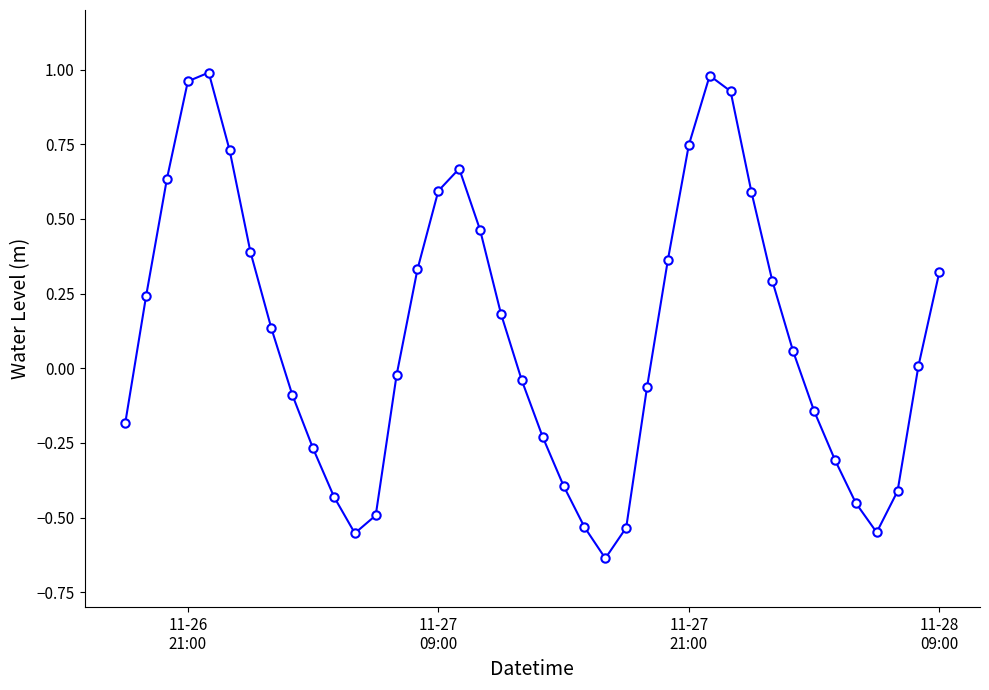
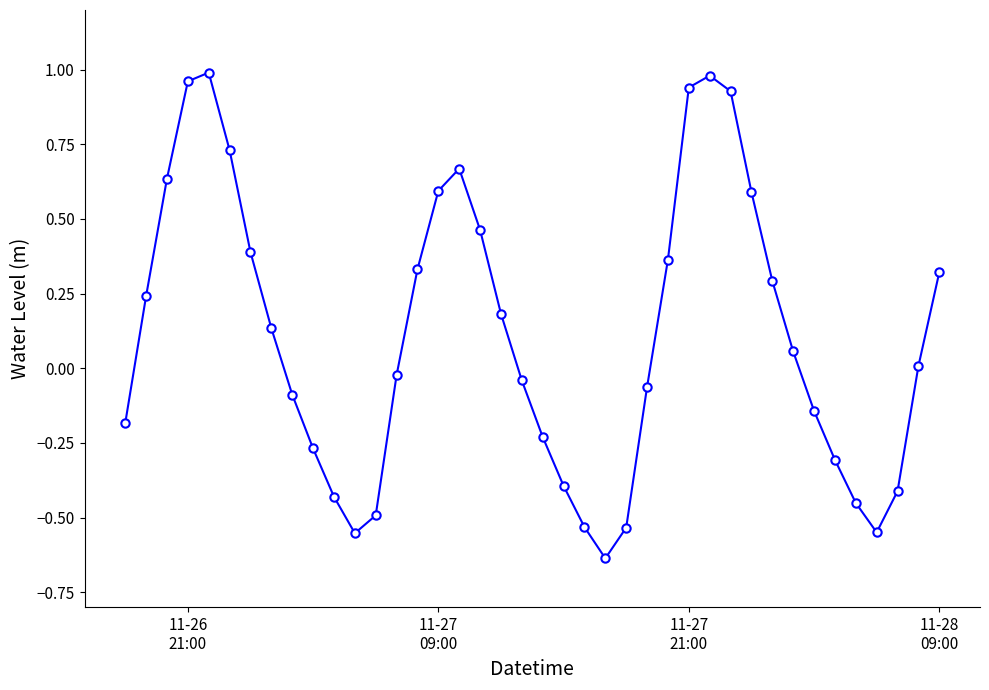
  {
    "11-26 21:00": 0.96,
    "11-27 09:00": 0.59,
-   "11-27 21:00": 0.75,
+   "11-27 21:00": 0.94,
    "11-28 09:00": 0.32
  }
